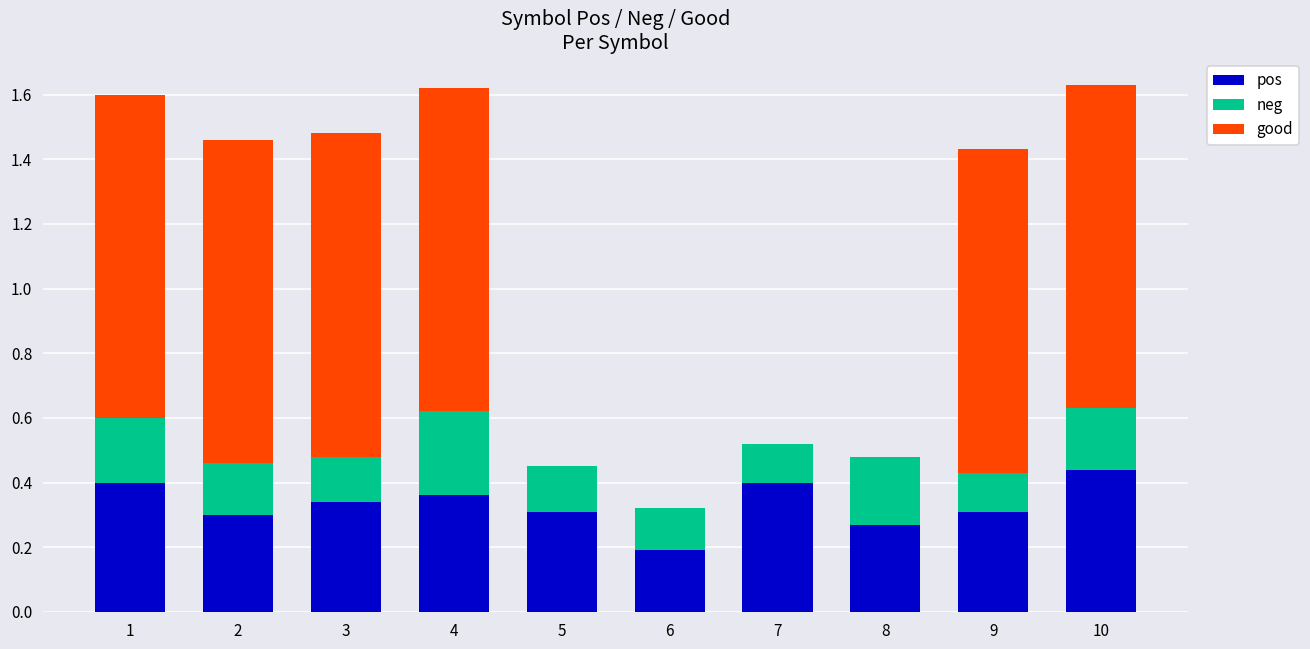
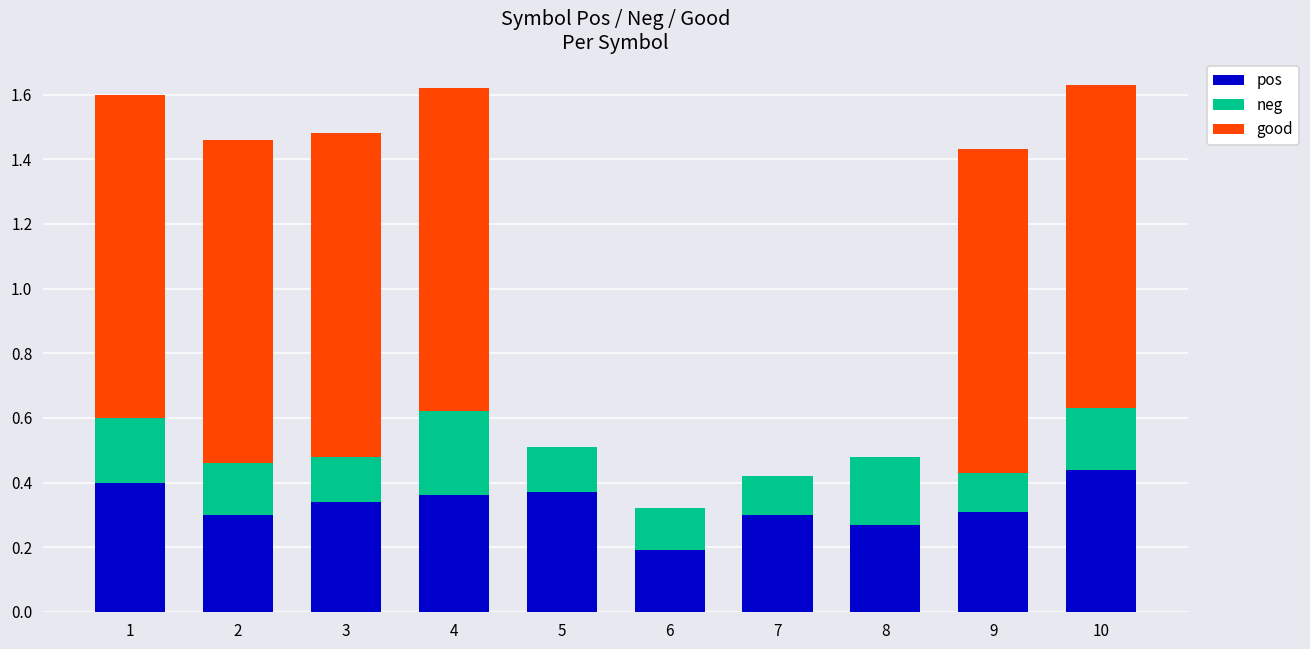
  {
    "pos": {
      "1": 0.40,
      "2": 0.30,
      "3": 0.34,
      "4": 0.36,
-     "5": 0.31,
+     "5": 0.37,
      "6": 0.19,
-     "7": 0.4,
+     "7": 0.3,
      "8": 0.27,
      "9": 0.31,
      "10": 0.44
    },
    "neg": {
      "1": 0.20,
      "2": 0.16,
      "3": 0.14,
      "4": 0.26,
      "5": 0.14,
      "6": 0.13,
      "7": 0.12,
      "8": 0.21,
      "9": 0.12,
      "10": 0.19
    },
    "good": {
      "1": 1.00,
      "2": 1.00,
      "3": 1.00,
      "4": 1.00,
      "5": 0.00,
      "6": 0.00,
      "7": 0.00,
      "8": 0.00,
      "9": 1.00,
      "10": 1.00
    }
  }
